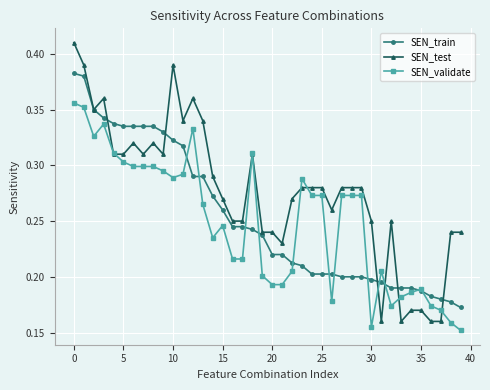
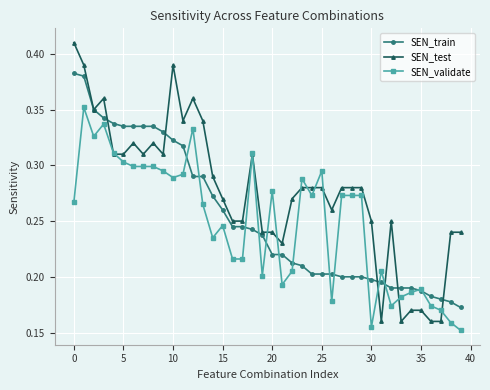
  {
    "SEN_validate": {
-     "0": 0.356,
+     "0": 0.267,
      "5": 0.303,
      "10": 0.289,
      "15": 0.246,
-     "20": 0.193,
-     "25": 0.273,
+     "20": 0.277,
+     "25": 0.295,
      "30": 0.155
    }
  }
